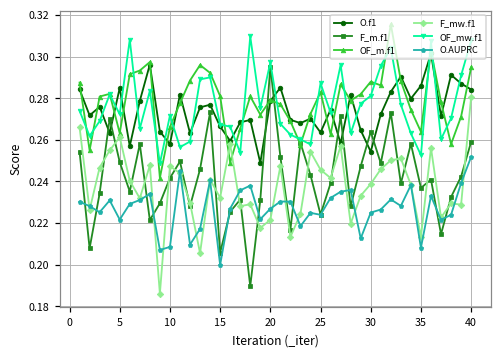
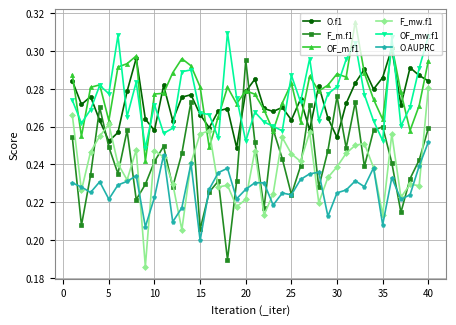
  {
    "O.f1": {
-     "5": 0.285,
+     "5": 0.252,
      "10": 0.258,
      "25": 0.264,
      "30": 0.254,
      "35": 0.286,
      "40": 0.284
    },
    "F_m.f1": {
      "5": 0.249,
      "10": 0.242,
      "15": 0.206,
      "20": 0.295,
-     "30": 0.264,
-     "35": 0.237,
+     "30": 0.276,
+     "35": 0.260,
      "40": 0.259
    },
    "OF_m.f1": {
      "5": 0.263,
-     "10": 0.266,
+     "10": 0.277,
      "15": 0.281,
      "25": 0.283,
      "30": 0.288,
      "35": 0.264,
      "40": 0.295
    },
    "F_mw.f1": {
      "5": 0.261,
      "10": 0.247,
-     "15": 0.232,
+     "15": 0.256,
      "20": 0.222,
      "25": 0.246,
      "30": 0.239,
      "35": 0.213,
      "40": 0.281
    },
    "OF_mw.f1": {
-     "5": 0.272,
+     "5": 0.277,
      "10": 0.272,
-     "20": 0.297,
+     "20": 0.252,
      "25": 0.287,
      "30": 0.281,
      "35": 0.253
    },
    "O.AUPRC": {
      "5": 0.222,
-     "10": 0.208,
+     "10": 0.223,
      "15": 0.200,
      "20": 0.227,
      "30": 0.225,
      "35": 0.208,
      "40": 0.252
    }
  }
